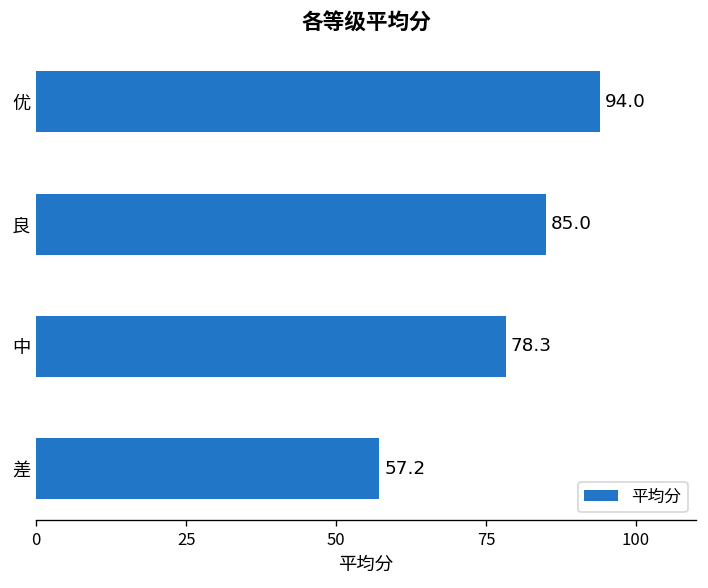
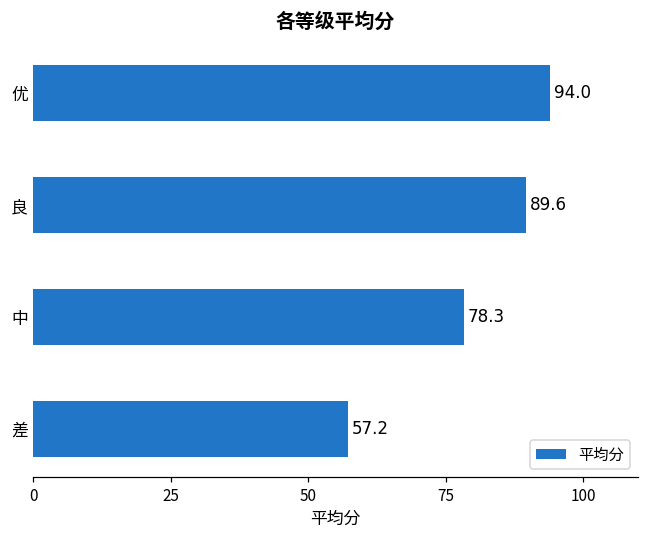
  {
    "优": 94.0,
-   "良": 85.0,
+   "良": 89.6,
    "中": 78.3,
    "差": 57.2
  }
